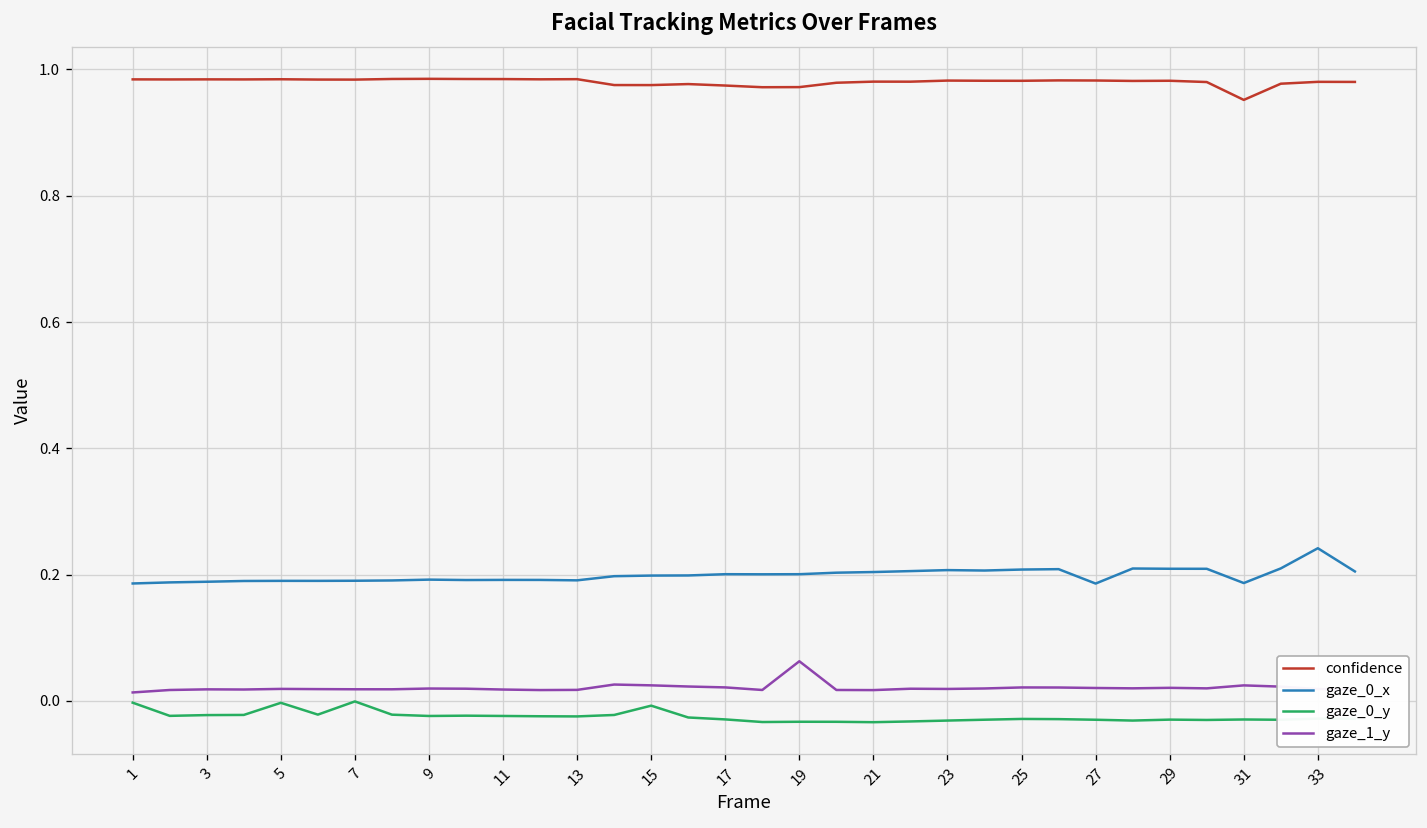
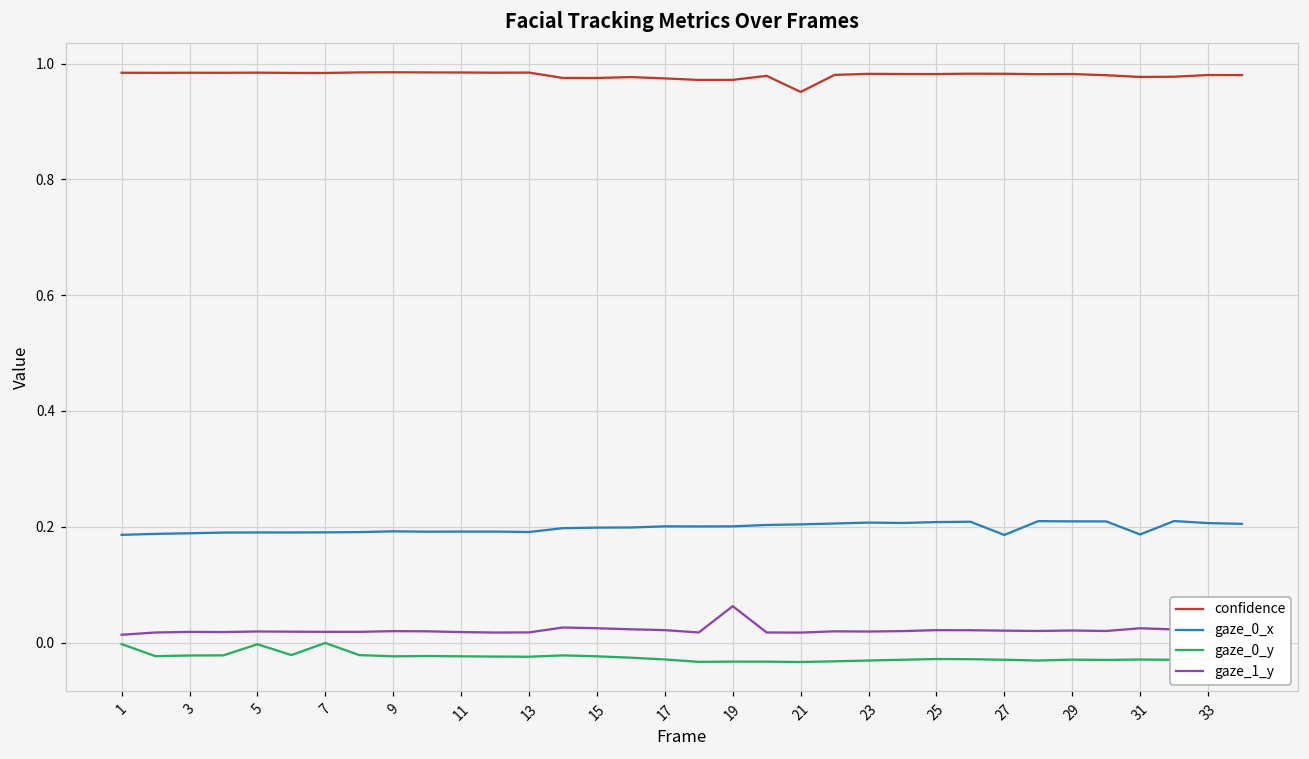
  {
    "confidence": {
      "1": 0.98,
      "3": 0.98,
      "5": 0.98,
      "7": 0.98,
      "9": 0.99,
      "11": 0.98,
      "13": 0.98,
      "15": 0.98,
      "17": 0.97,
      "19": 0.97,
-     "21": 0.98,
+     "21": 0.95,
      "23": 0.98,
      "25": 0.98,
      "27": 0.98,
      "29": 0.98,
-     "31": 0.95,
+     "31": 0.98,
      "33": 0.98
    },
    "gaze_0_x": {
      "1": 0.19,
      "3": 0.19,
      "5": 0.19,
      "7": 0.19,
      "9": 0.19,
      "11": 0.19,
      "13": 0.19,
      "15": 0.20,
      "17": 0.20,
      "19": 0.20,
      "21": 0.20,
      "23": 0.21,
      "25": 0.21,
      "27": 0.19,
      "29": 0.21,
      "31": 0.19,
-     "33": 0.24
+     "33": 0.21
    },
    "gaze_0_y": {
      "1": 0.00,
      "3": -0.02,
      "5": 0.00,
      "7": 0.00,
      "9": -0.02,
      "11": -0.02,
      "13": -0.02,
-     "15": -0.01,
+     "15": -0.02,
      "17": -0.03,
      "19": -0.03,
      "21": -0.03,
      "23": -0.03,
      "25": -0.03,
      "27": -0.03,
      "29": -0.03,
      "31": -0.03
    },
    "gaze_1_y": {
      "1": 0.01,
      "3": 0.02,
      "5": 0.02,
      "7": 0.02,
      "9": 0.02,
      "11": 0.02,
      "13": 0.02,
      "15": 0.02,
      "17": 0.02,
      "19": 0.06,
      "21": 0.02,
      "23": 0.02,
      "25": 0.02,
      "27": 0.02,
      "29": 0.02,
      "31": 0.02
    }
  }
